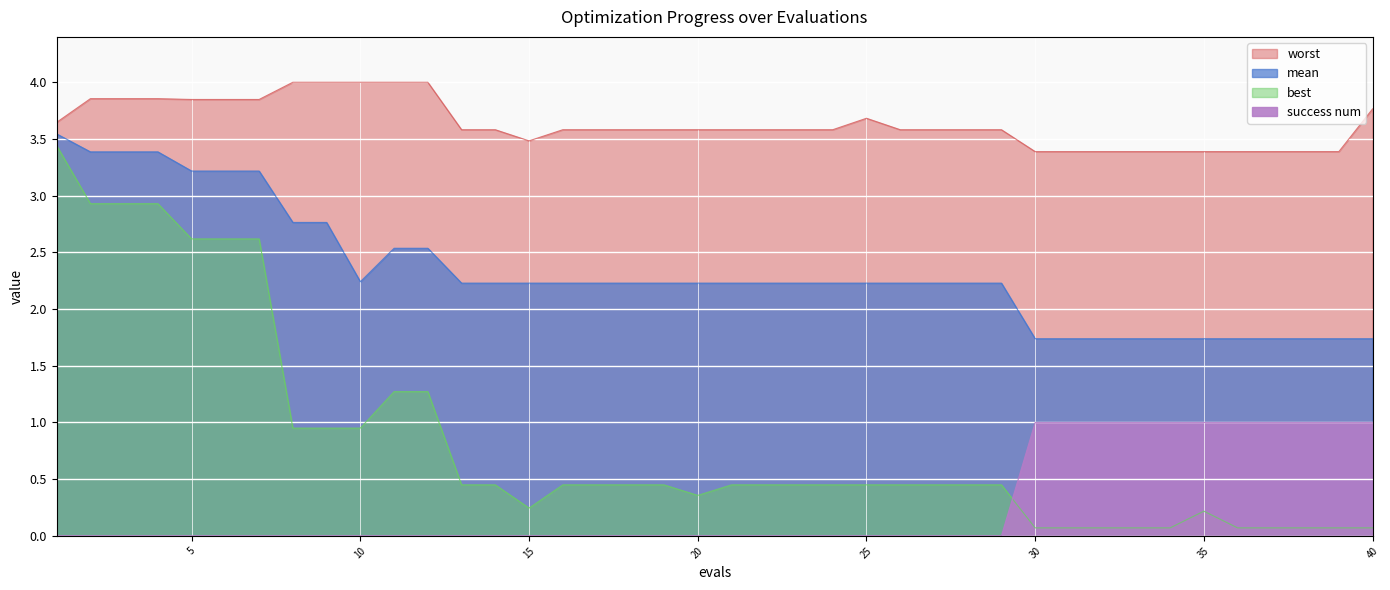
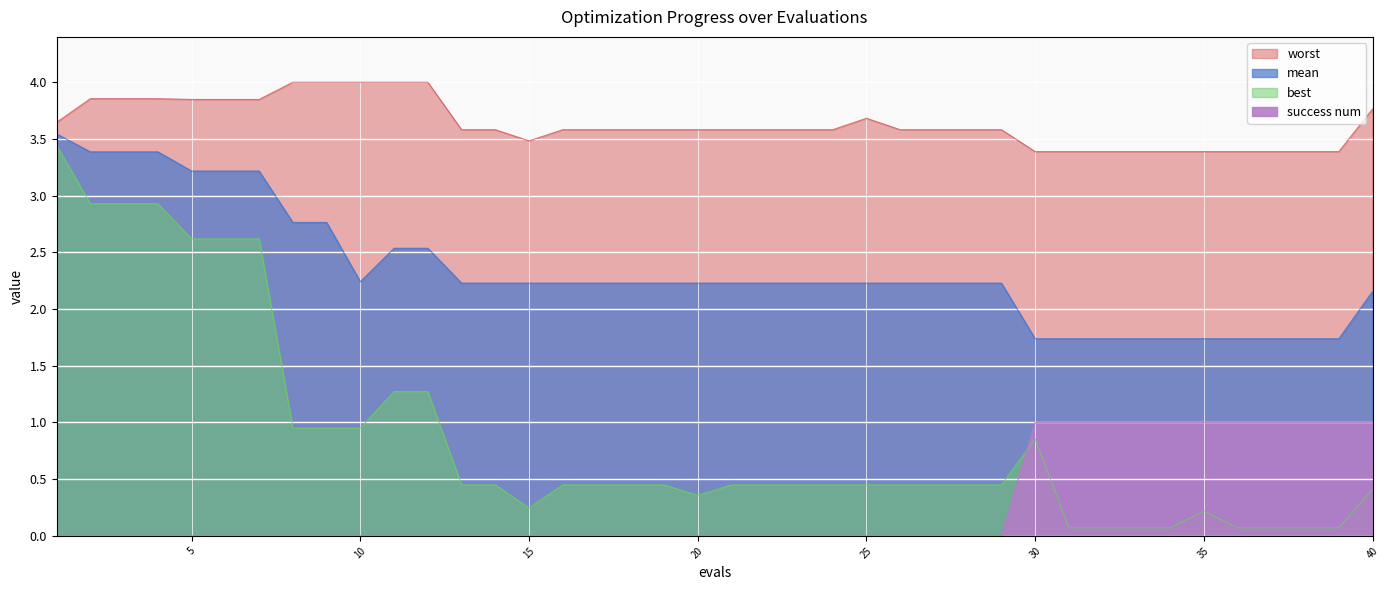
  {
    "worst": {
      "5": 3.85,
      "10": 4.00,
      "15": 3.48,
      "20": 3.58,
      "25": 3.68,
      "30": 3.39,
      "35": 3.39,
      "40": 3.77
    },
    "mean": {
      "5": 3.22,
      "10": 2.24,
      "15": 2.23,
      "20": 2.23,
      "25": 2.23,
      "30": 1.74,
      "35": 1.74,
-     "40": 1.74
+     "40": 2.16
    },
    "best": {
      "5": 2.62,
      "10": 0.95,
      "15": 0.25,
      "20": 0.36,
      "25": 0.45,
-     "30": 0.07,
+     "30": 0.85,
      "35": 0.22,
-     "40": 0.07
+     "40": 0.41
    },
    "success num": {
      "5": 0.00,
      "10": 0.00,
      "15": 0.00,
      "20": 0.00,
      "25": 0.00,
      "30": 1.00,
      "35": 1.00,
      "40": 1.00
    }
  }
